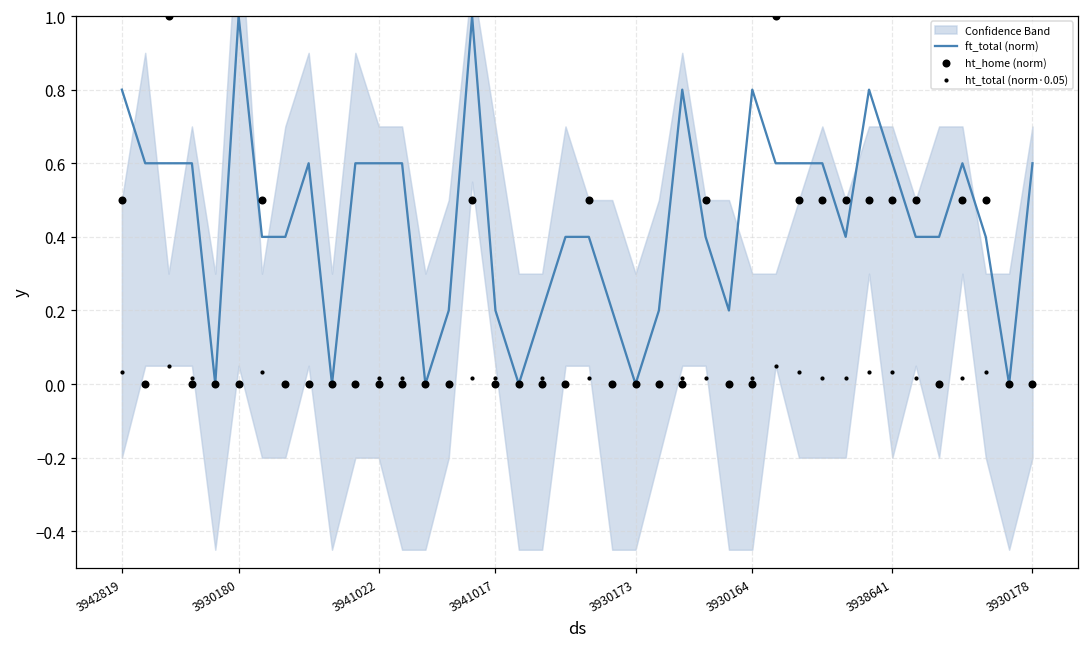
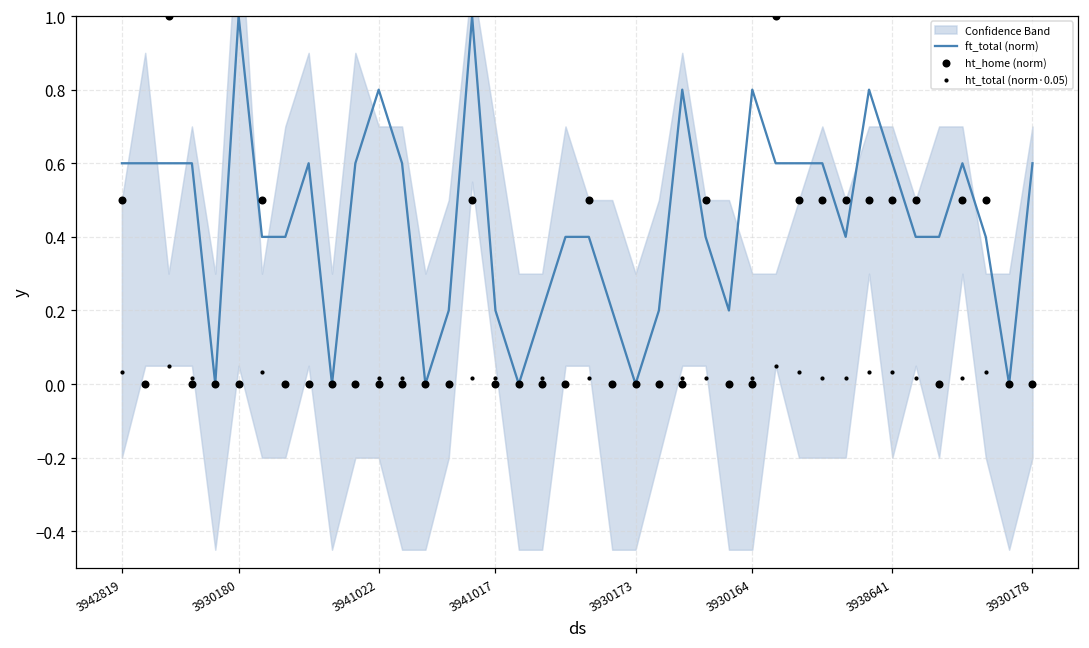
  {
    "ft_total (norm)": {
-     "3942819": 0.80,
+     "3942819": 0.60,
      "3930180": 1.00,
-     "3941022": 0.60,
+     "3941022": 0.80,
      "3941017": 0.20,
      "3930164": 0.80,
      "3938641": 0.60,
      "3930178": 0.60
    }
  }
